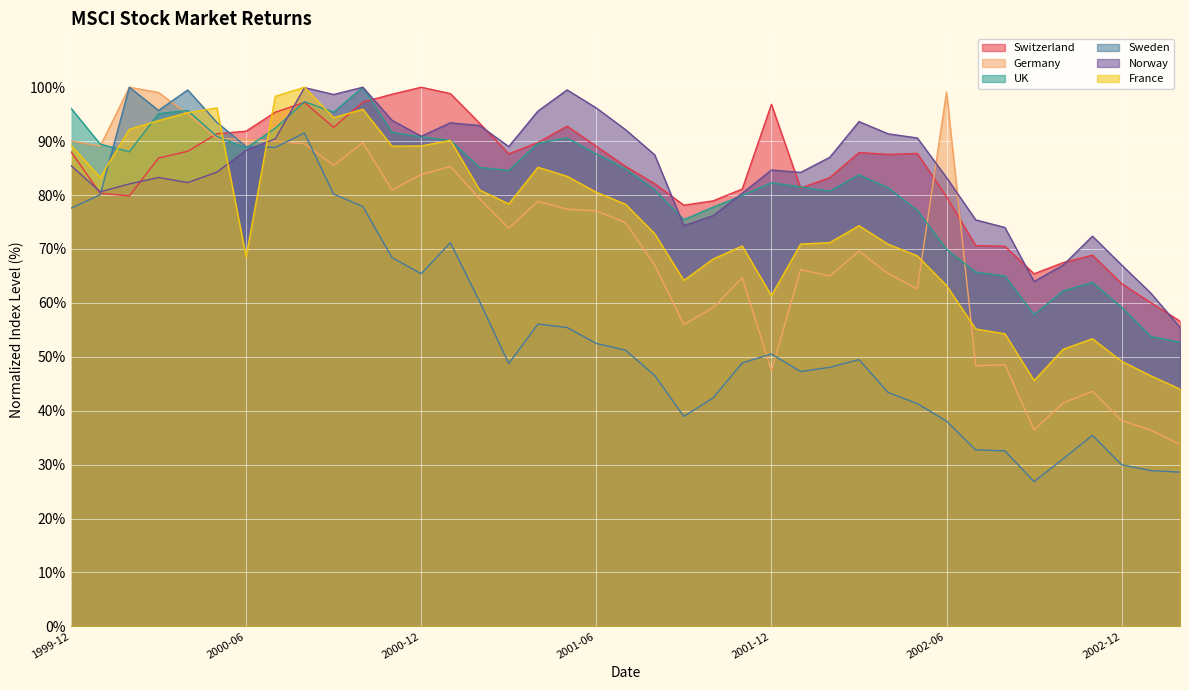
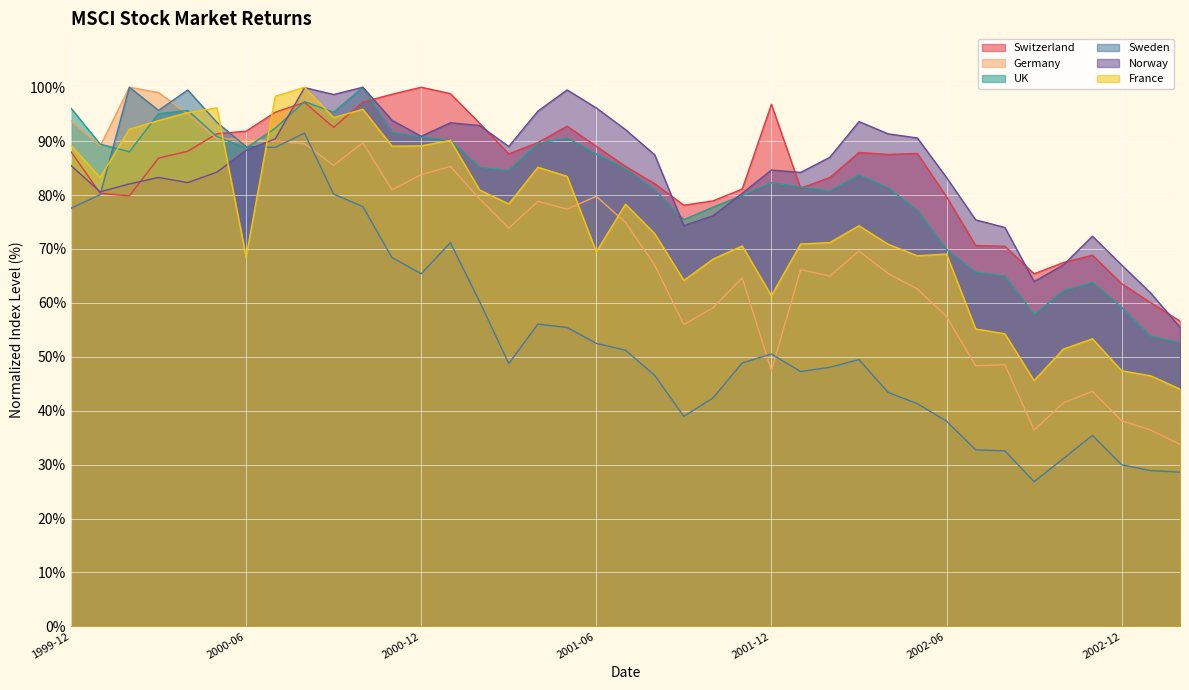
  {
    "Switzerland": {
      "1999-12": "88%",
      "2000-06": "92%",
      "2000-12": "100%",
      "2001-06": "89%",
      "2001-12": "97%",
      "2002-06": "80%",
      "2002-12": "64%"
    },
    "Germany": {
-     "1999-12": "90%",
+     "1999-12": "94%",
      "2000-06": "90%",
      "2000-12": "84%",
-     "2001-06": "77%",
+     "2001-06": "80%",
      "2001-12": "47%",
-     "2002-06": "99%",
+     "2002-06": "57%",
      "2002-12": "38%"
    },
    "France": {
      "1999-12": "89%",
      "2000-06": "69%",
      "2000-12": "89%",
-     "2001-06": "81%",
+     "2001-06": "69%",
      "2001-12": "61%",
-     "2002-06": "63%",
-     "2002-12": "49%"
+     "2002-06": "69%",
+     "2002-12": "47%"
    }
  }
